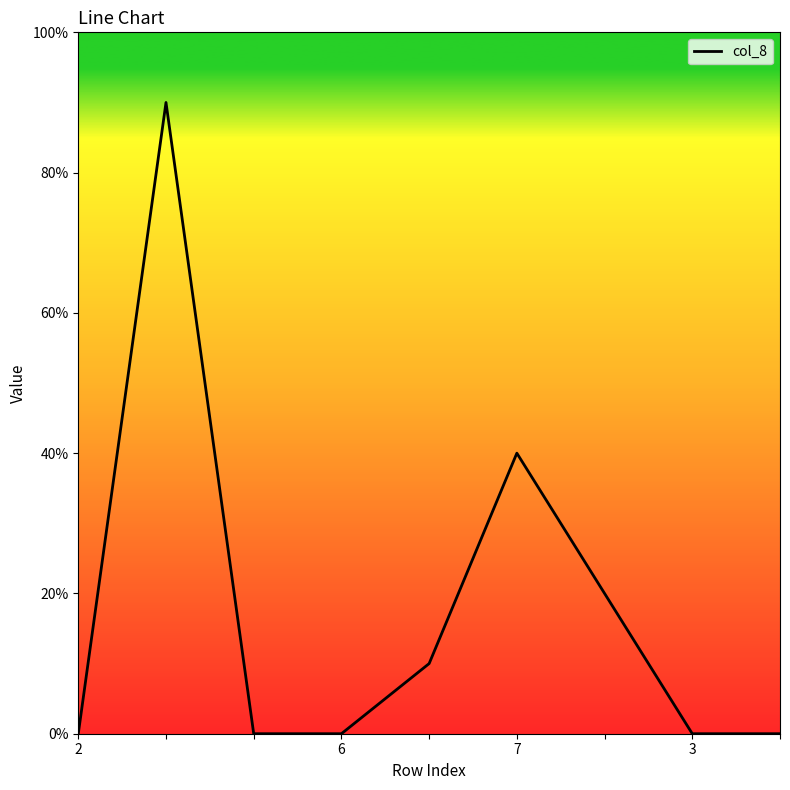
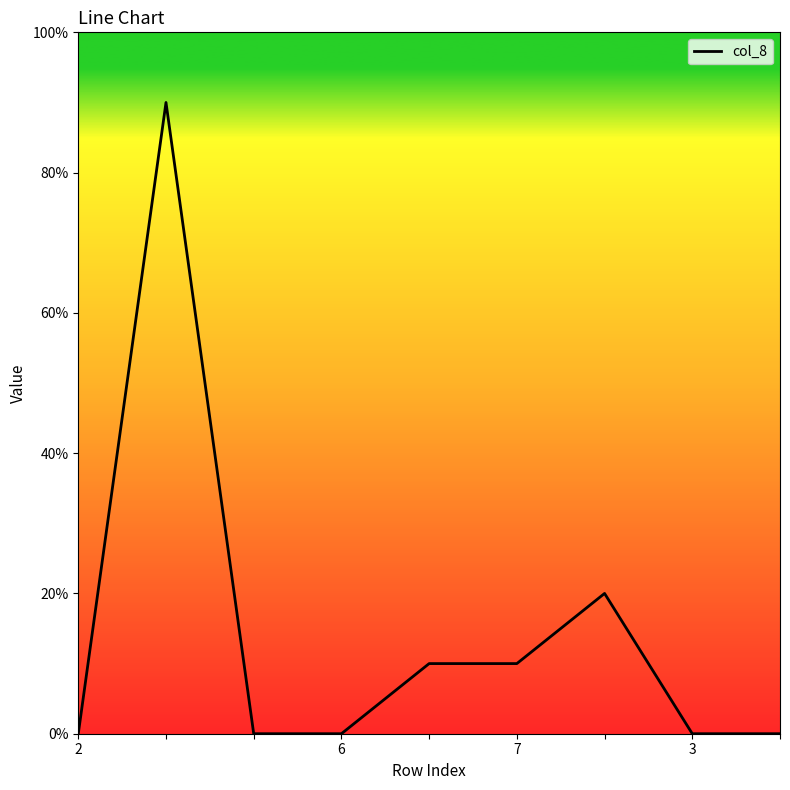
  {
    "2": "0%",
    "6": "0%",
-   "7": "40%",
+   "7": "10%",
    "3": "0%"
  }
